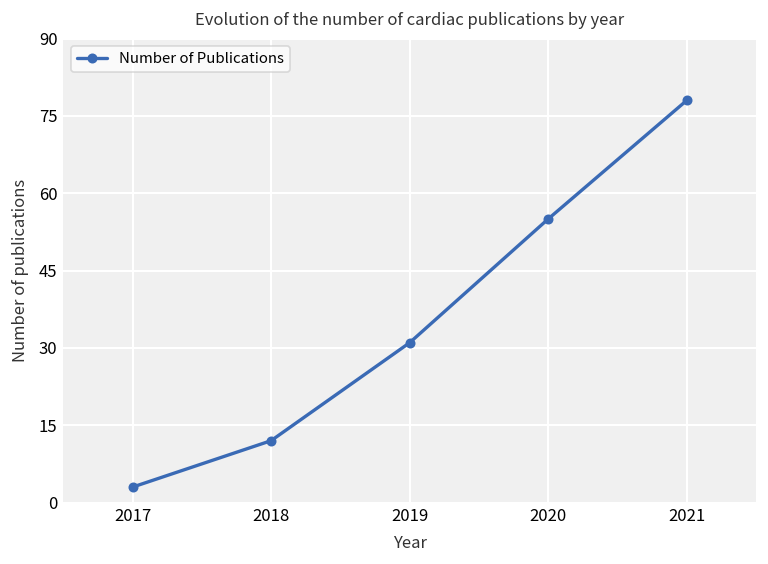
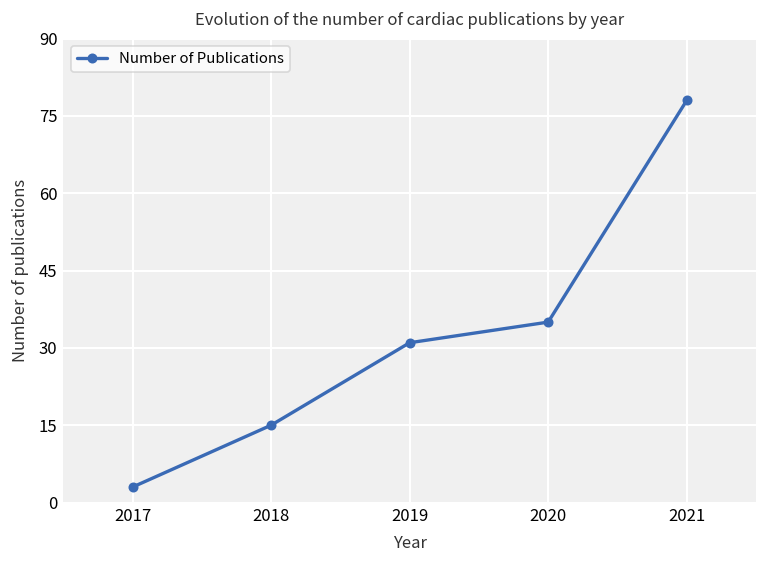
  {
    "2017": 3,
-   "2018": 12,
+   "2018": 15,
    "2019": 31,
-   "2020": 55,
+   "2020": 35,
    "2021": 78
  }
